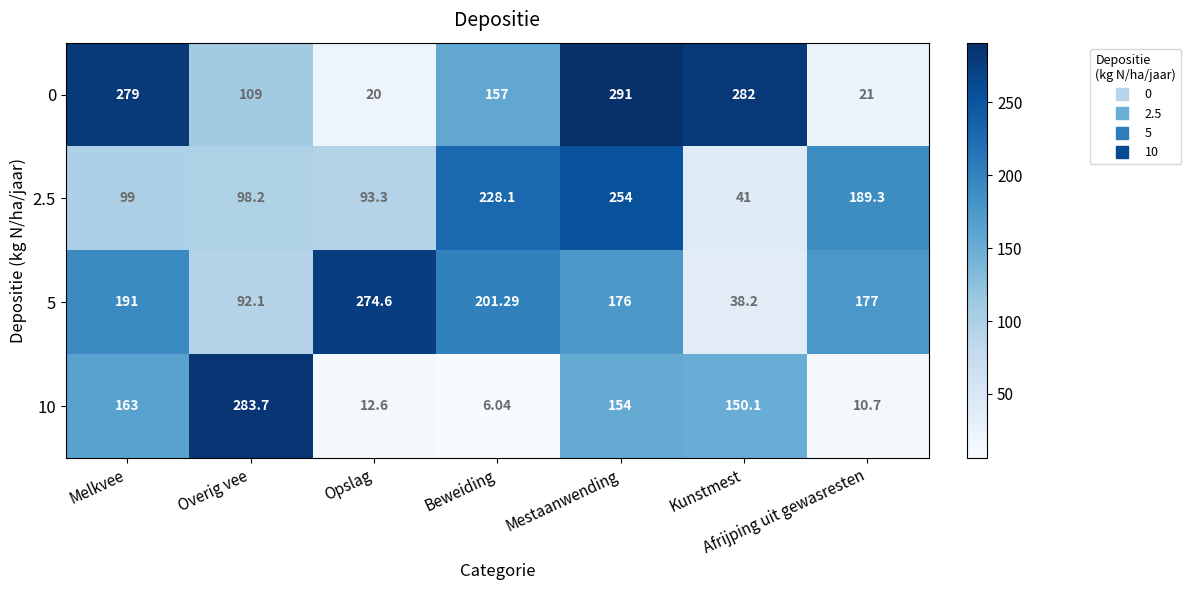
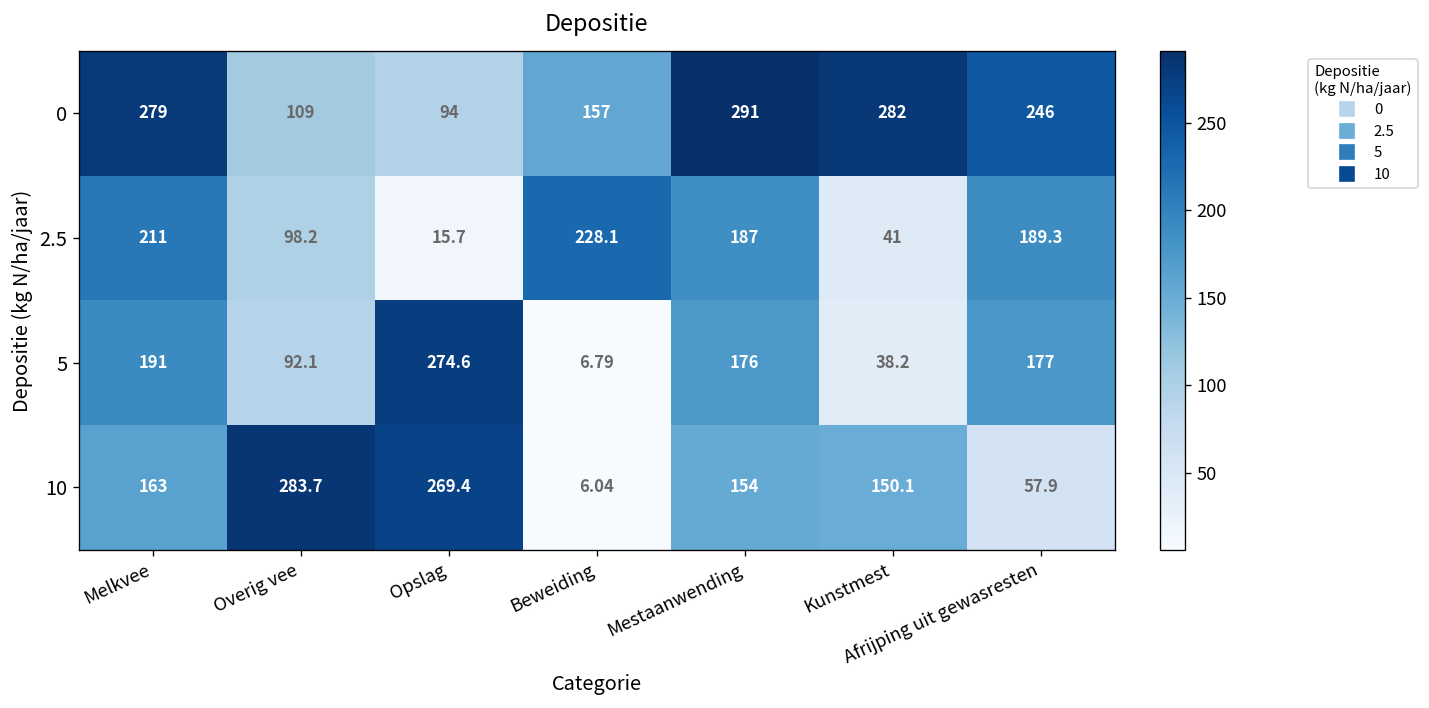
  {
    "0": {
      "Melkvee": 279,
      "Overig vee": 109,
-     "Opslag": 20,
+     "Opslag": 94,
      "Beweiding": 157,
      "Mestaanwending": 291,
      "Kunstmest": 282,
-     "Afrijping uit gewasresten": 21
+     "Afrijping uit gewasresten": 246
    },
    "2.5": {
-     "Melkvee": 99,
+     "Melkvee": 211,
      "Overig vee": 98.2,
-     "Opslag": 93.3,
+     "Opslag": 15.7,
      "Beweiding": 228.1,
-     "Mestaanwending": 254,
+     "Mestaanwending": 187,
      "Kunstmest": 41,
      "Afrijping uit gewasresten": 189.3
    },
    "5": {
      "Melkvee": 191,
      "Overig vee": 92.1,
      "Opslag": 274.6,
-     "Beweiding": 201.29,
+     "Beweiding": 6.79,
      "Mestaanwending": 176,
      "Kunstmest": 38.2,
      "Afrijping uit gewasresten": 177
    },
    "10": {
      "Melkvee": 163,
      "Overig vee": 283.7,
-     "Opslag": 12.6,
+     "Opslag": 269.4,
      "Beweiding": 6.04,
      "Mestaanwending": 154,
      "Kunstmest": 150.1,
-     "Afrijping uit gewasresten": 10.7
+     "Afrijping uit gewasresten": 57.9
    }
  }
